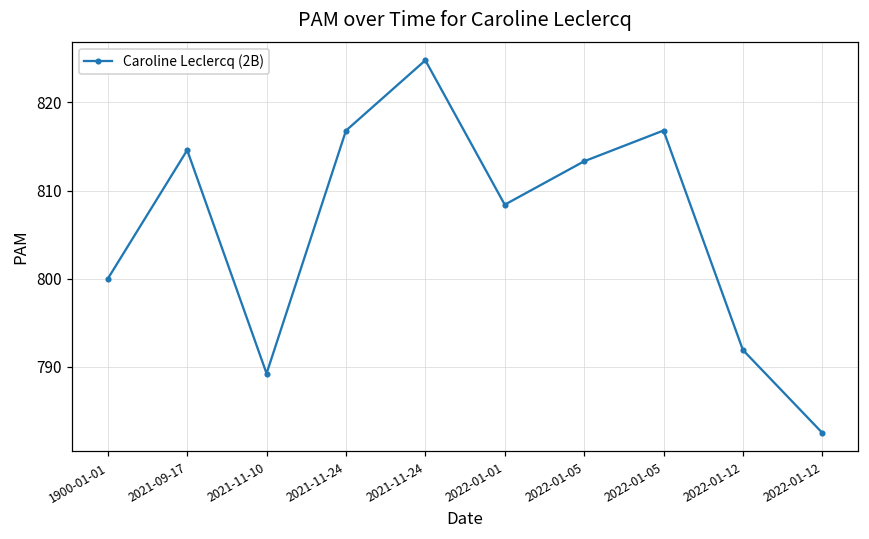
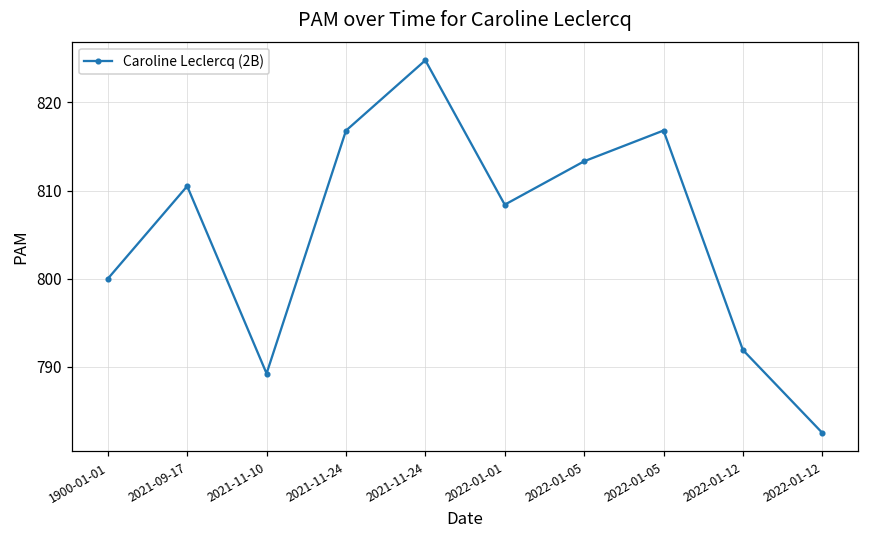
  {
    "1900-01-01": 800,
-   "2021-09-17": 815,
+   "2021-09-17": 810,
    "2021-11-10": 789,
    "2022-01-01": 808
  }
